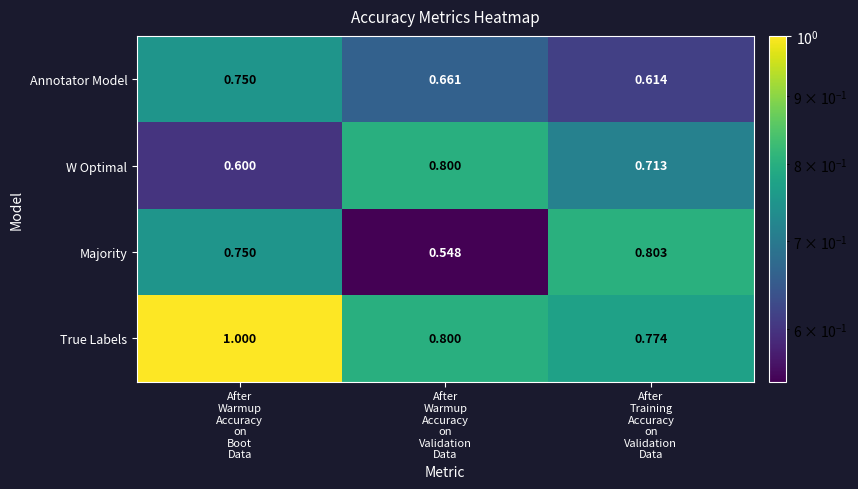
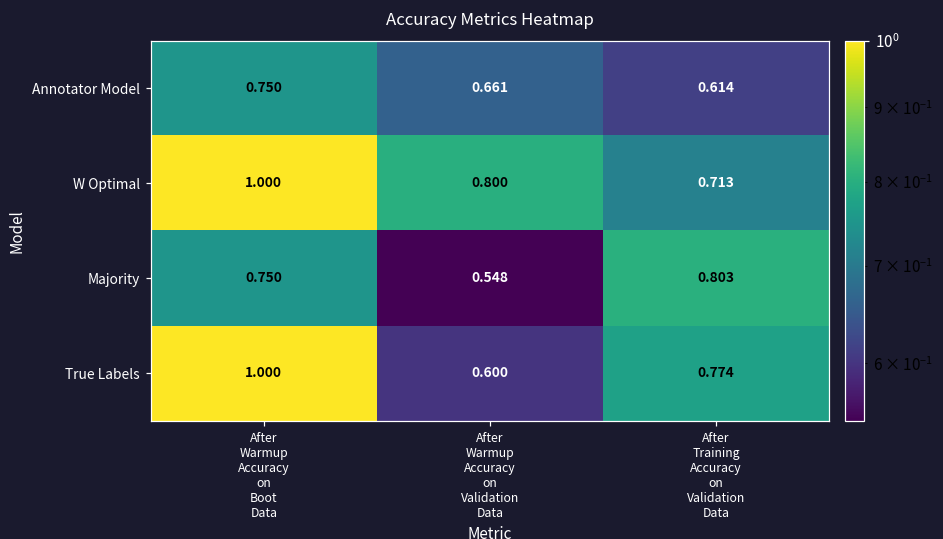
  {
    "Annotator Model": {
      "After Warmup Accuracy on Boot Data": 0.750,
      "After Warmup Accuracy on Validation Data": 0.661,
      "After Training Accuracy on Validation Data": 0.614
    },
    "W Optimal": {
-     "After Warmup Accuracy on Boot Data": 0.600,
+     "After Warmup Accuracy on Boot Data": 1.000,
      "After Warmup Accuracy on Validation Data": 0.800,
      "After Training Accuracy on Validation Data": 0.713
    },
    "Majority": {
      "After Warmup Accuracy on Boot Data": 0.750,
      "After Warmup Accuracy on Validation Data": 0.548,
      "After Training Accuracy on Validation Data": 0.803
    },
    "True Labels": {
      "After Warmup Accuracy on Boot Data": 1.000,
-     "After Warmup Accuracy on Validation Data": 0.800,
+     "After Warmup Accuracy on Validation Data": 0.600,
      "After Training Accuracy on Validation Data": 0.774
    }
  }
